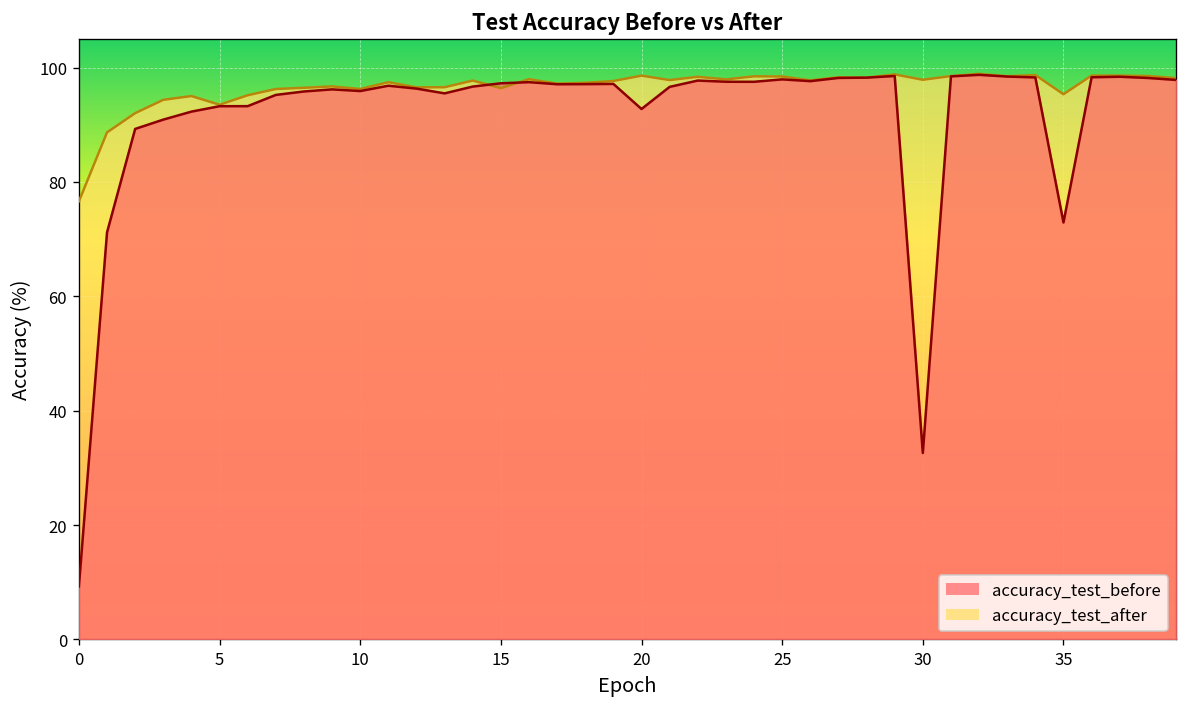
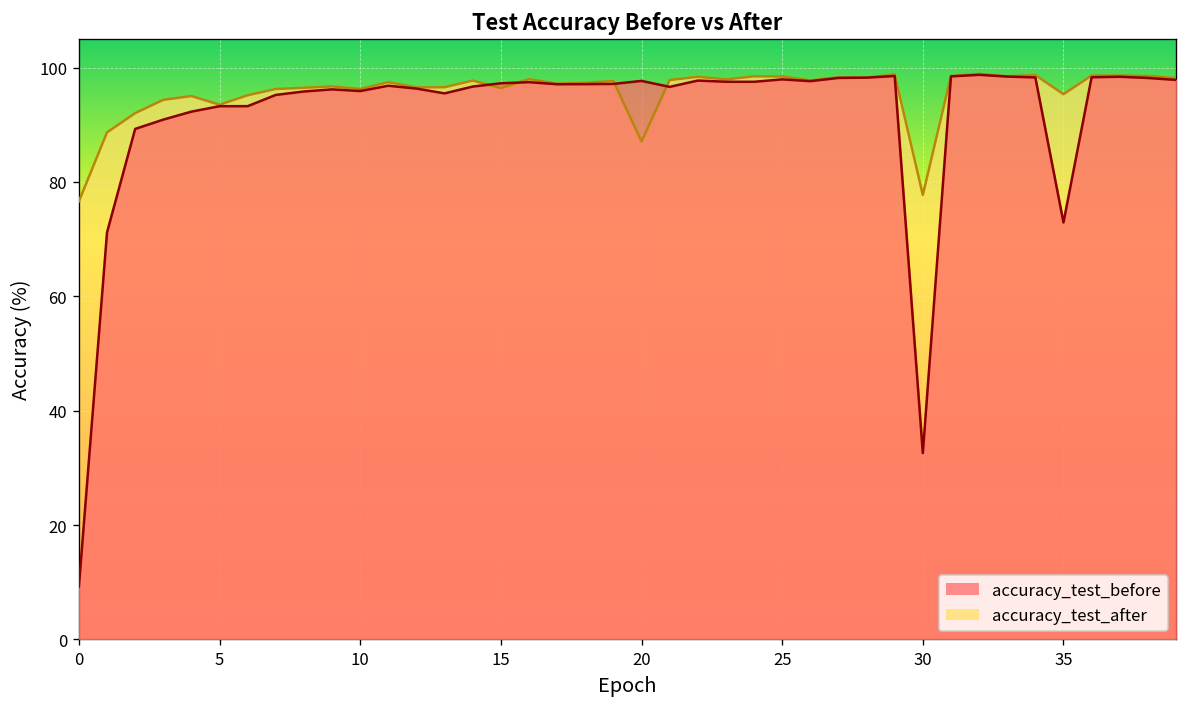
  {
    "accuracy_test_after": {
      "0": 77,
      "15": 96,
-     "20": 99,
-     "30": 98,
+     "20": 87,
+     "30": 78,
      "35": 95
    },
    "accuracy_test_before": {
      "0": 9,
      "15": 97,
-     "20": 93,
+     "20": 98,
      "30": 33,
      "35": 73
    }
  }
